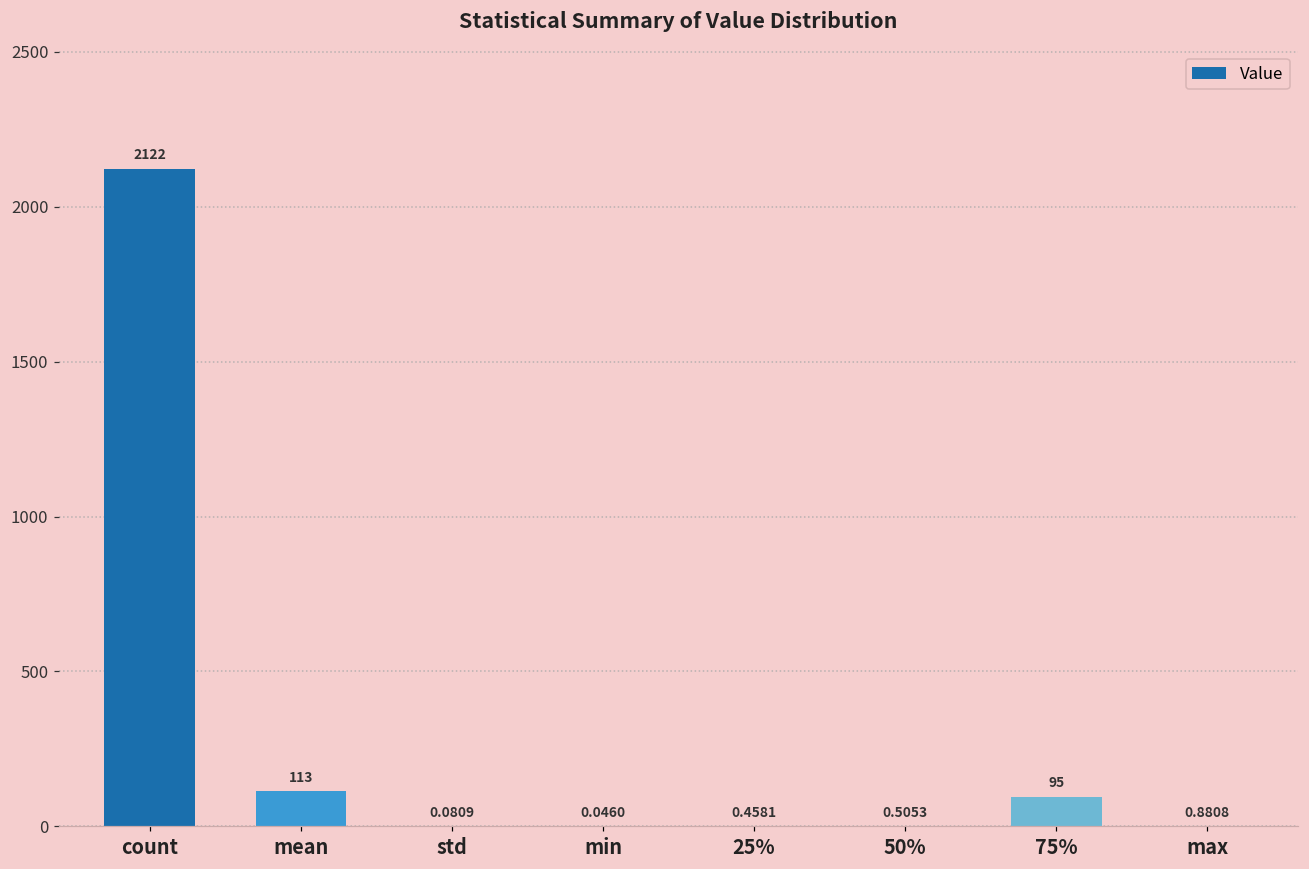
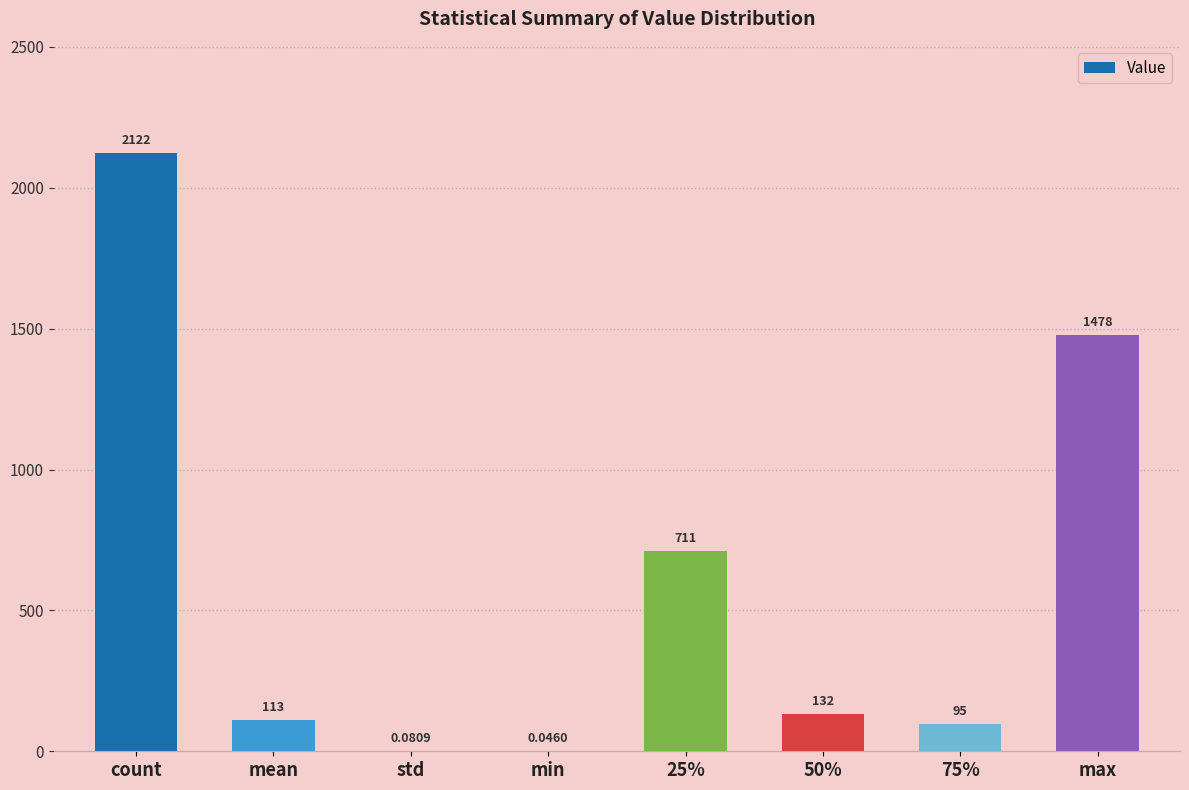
  {
    "count": 2122,
    "mean": 113,
    "std": 0.0809,
    "min": 0.0460,
-   "25%": 0.4581,
-   "50%": 0.5053,
+   "25%": 711,
+   "50%": 132,
    "75%": 95,
-   "max": 0.8808
+   "max": 1478
  }
